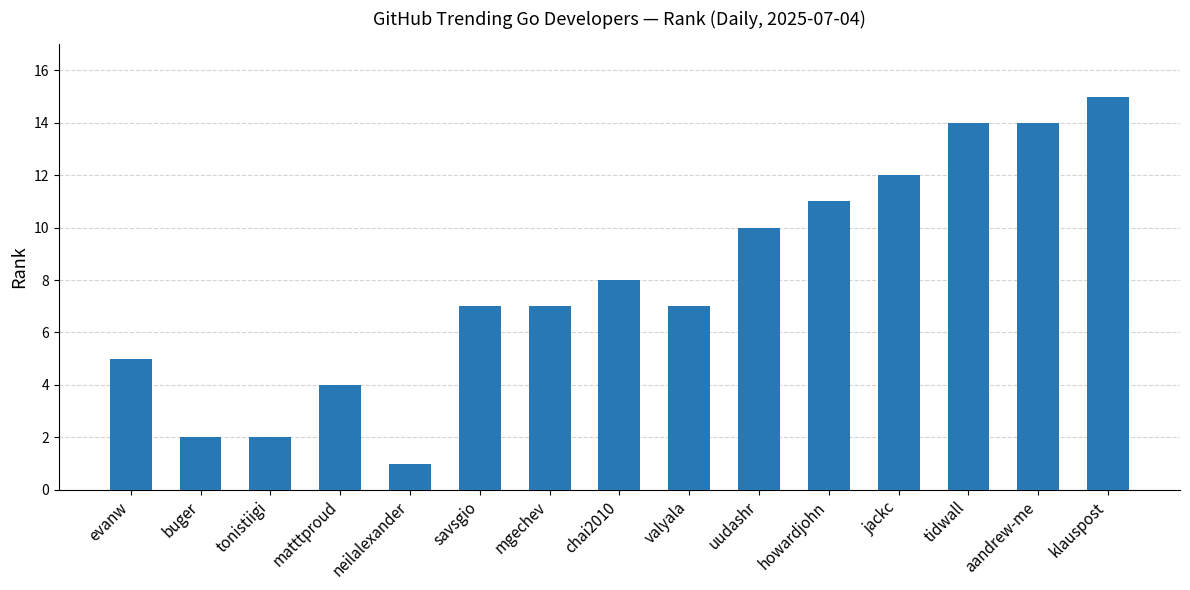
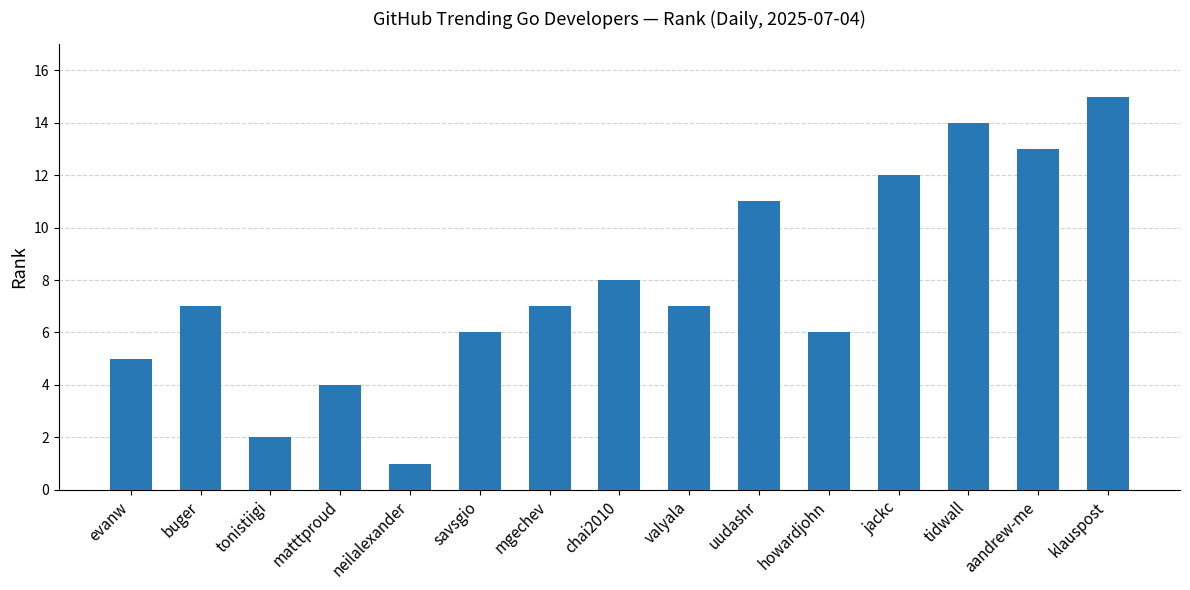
  {
    "evanw": 5,
-   "buger": 2,
+   "buger": 7,
    "tonistiigi": 2,
    "matttproud": 4,
    "neilalexander": 1,
-   "savsgio": 7,
+   "savsgio": 6,
    "mgechev": 7,
    "chai2010": 8,
    "valyala": 7,
-   "uudashr": 10,
-   "howardjohn": 11,
+   "uudashr": 11,
+   "howardjohn": 6,
    "jackc": 12,
    "tidwall": 14,
-   "aandrew-me": 14,
+   "aandrew-me": 13,
    "klauspost": 15
  }
